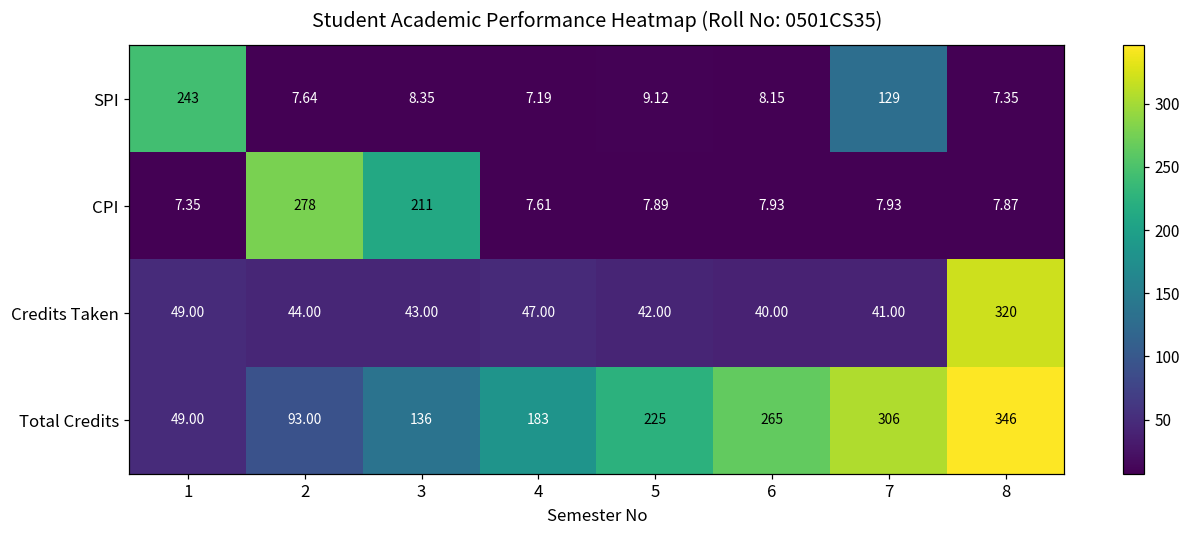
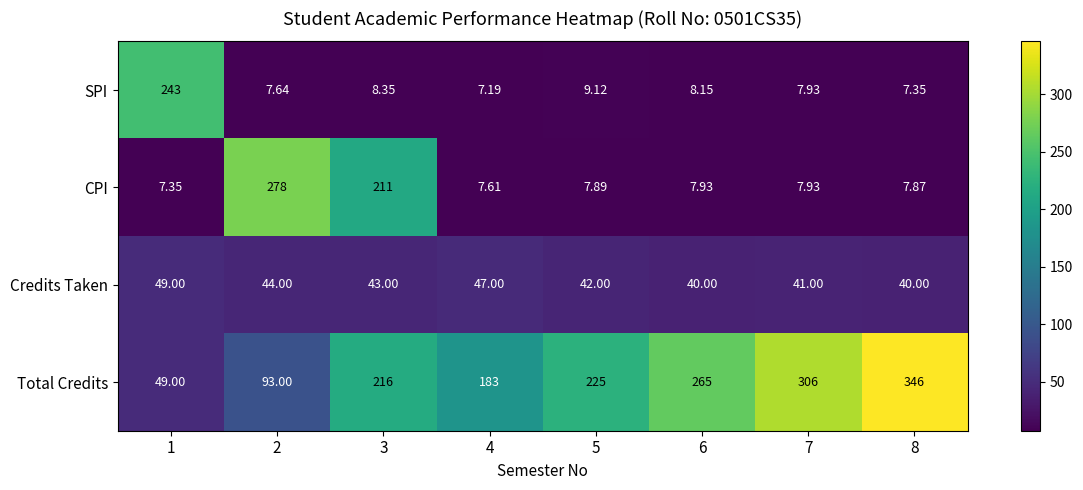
  {
    "SPI": {
      "1": 243,
      "2": 7.64,
      "3": 8.35,
      "4": 7.19,
      "5": 9.12,
      "6": 8.15,
-     "7": 129,
+     "7": 7.93,
      "8": 7.35
    },
    "CPI": {
      "1": 7.35,
      "2": 278,
      "3": 211,
      "4": 7.61,
      "5": 7.89,
      "6": 7.93,
      "7": 7.93,
      "8": 7.87
    },
    "Credits Taken": {
      "1": 49.00,
      "2": 44.00,
      "3": 43.00,
      "4": 47.00,
      "5": 42.00,
      "6": 40.00,
      "7": 41.00,
-     "8": 320
+     "8": 40.00
    },
    "Total Credits": {
      "1": 49.00,
      "2": 93.00,
-     "3": 136,
+     "3": 216,
      "4": 183,
      "5": 225,
      "6": 265,
      "7": 306,
      "8": 346
    }
  }
